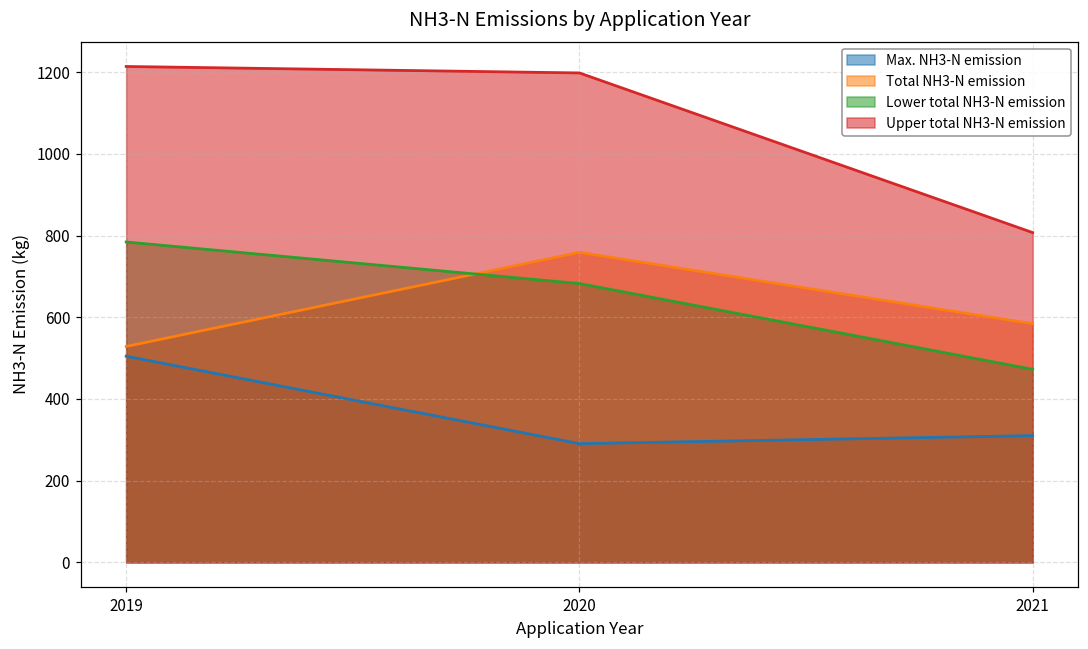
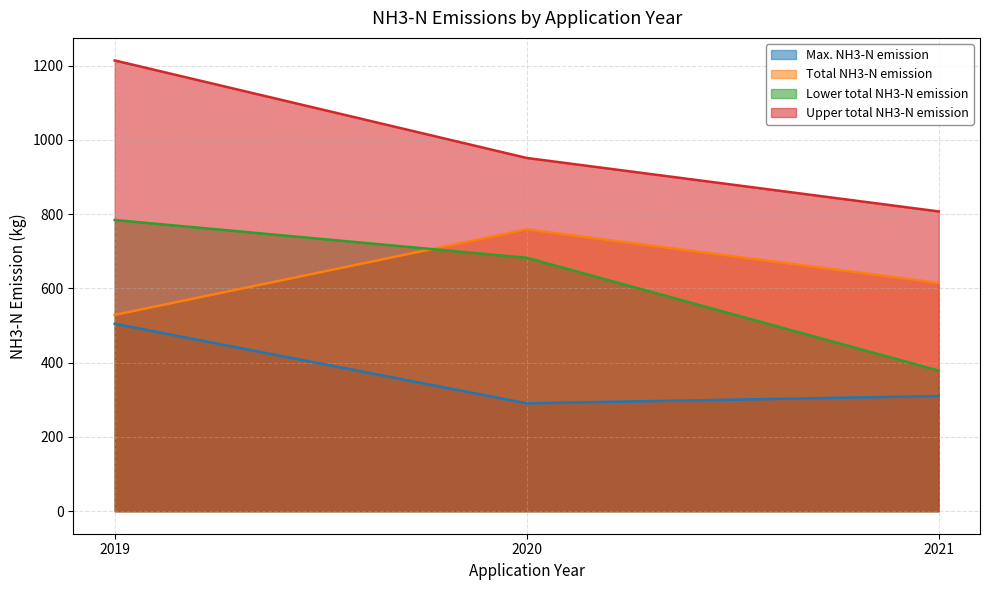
  {
    "Max. NH3-N emission": {
      "2019": 500,
      "2020": 290,
      "2021": 310
    },
    "Total NH3-N emission": {
      "2019": 530,
      "2020": 760,
-     "2021": 580
+     "2021": 610
    },
    "Lower total NH3-N emission": {
      "2019": 780,
      "2020": 680,
-     "2021": 470
+     "2021": 380
    },
    "Upper total NH3-N emission": {
      "2019": 1210,
-     "2020": 1200,
+     "2020": 950,
      "2021": 810
    }
  }
